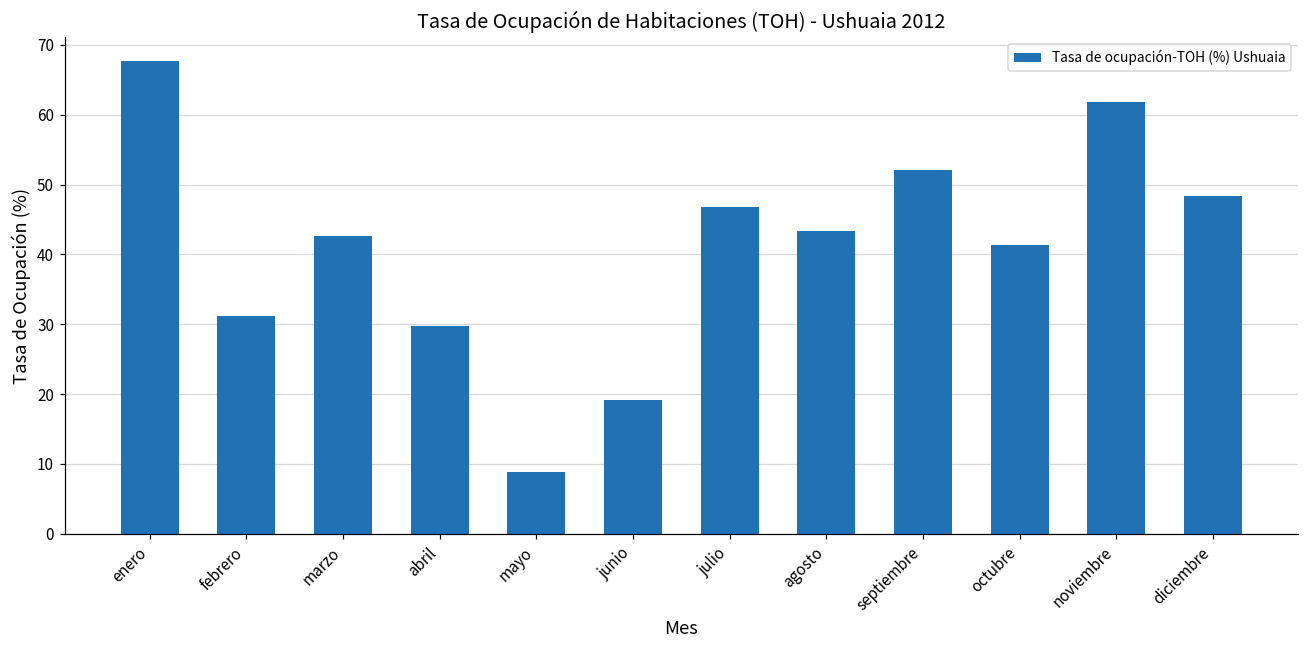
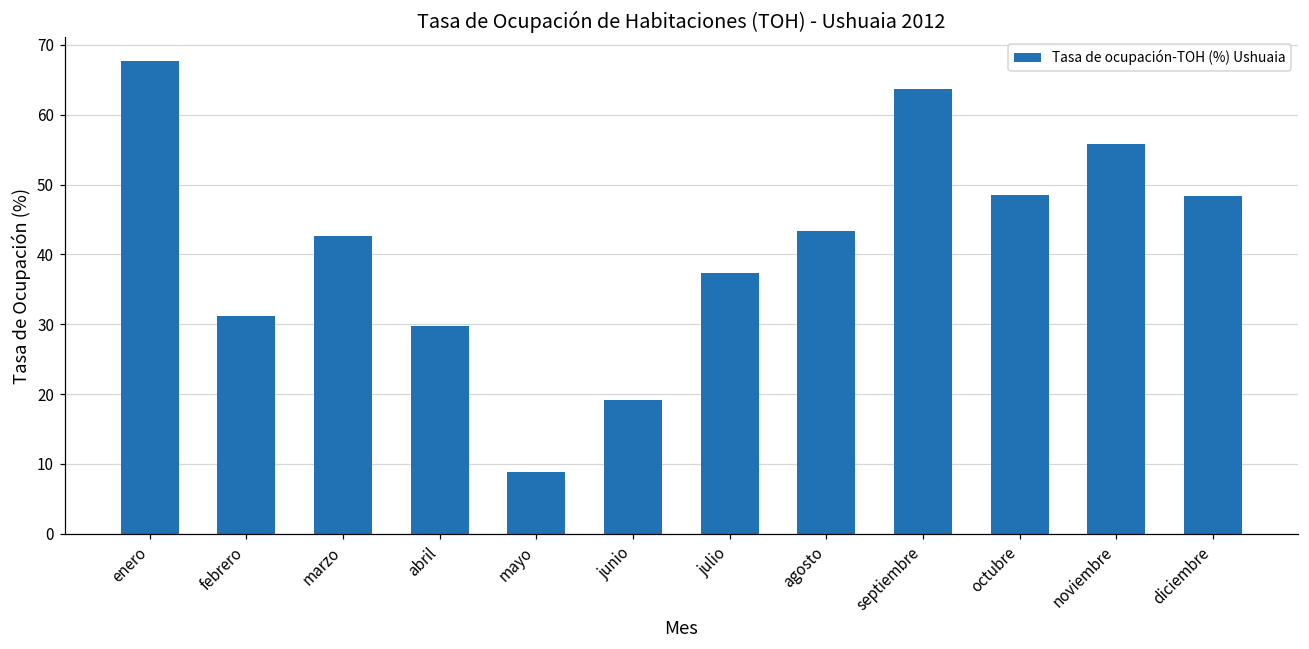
  {
    "enero": 68,
    "febrero": 31,
    "marzo": 43,
    "abril": 30,
    "mayo": 9,
    "junio": 19,
-   "julio": 47,
+   "julio": 37,
    "agosto": 43,
-   "septiembre": 52,
-   "octubre": 41,
-   "noviembre": 62,
+   "septiembre": 64,
+   "octubre": 49,
+   "noviembre": 56,
    "diciembre": 48
  }
